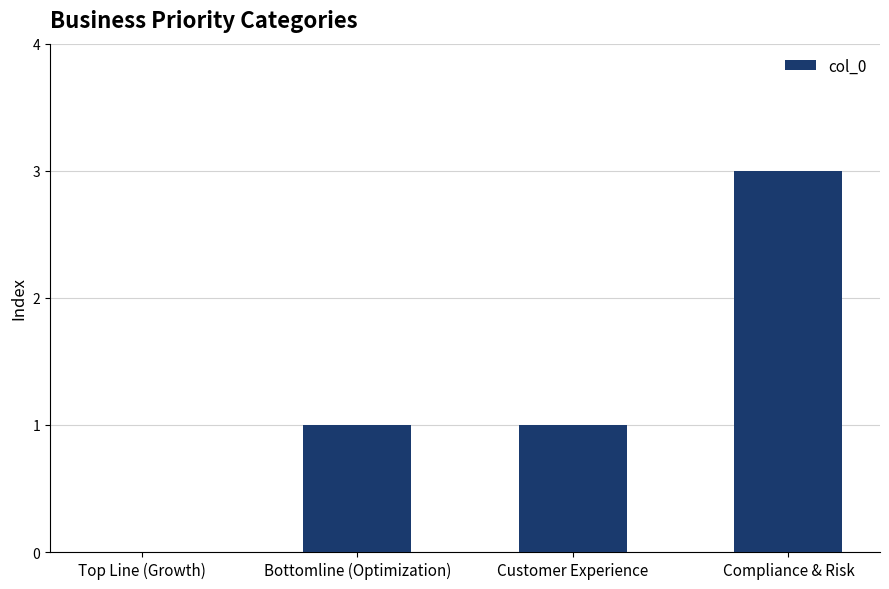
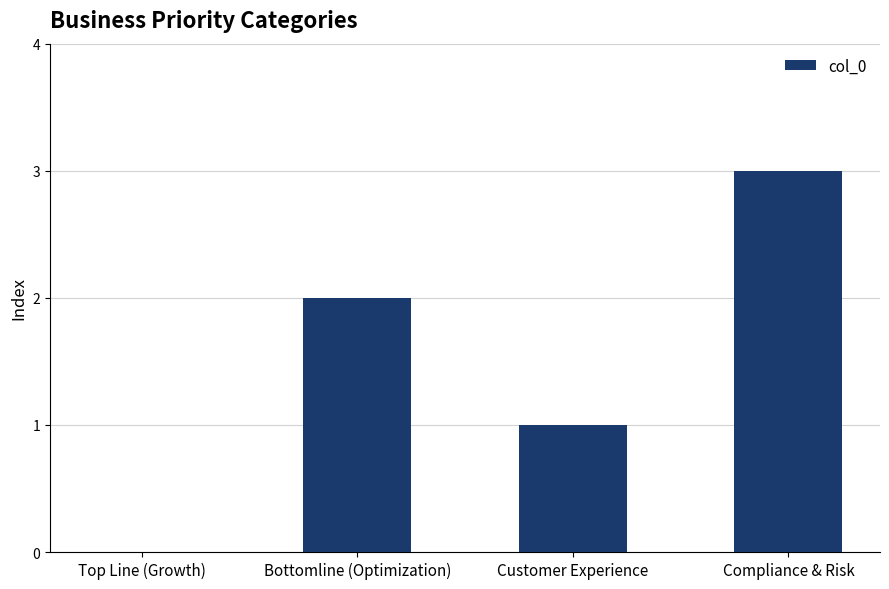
  {
    "Top Line (Growth)": 0,
-   "Bottomline (Optimization)": 1,
+   "Bottomline (Optimization)": 2,
    "Customer Experience": 1,
    "Compliance & Risk": 3
  }
